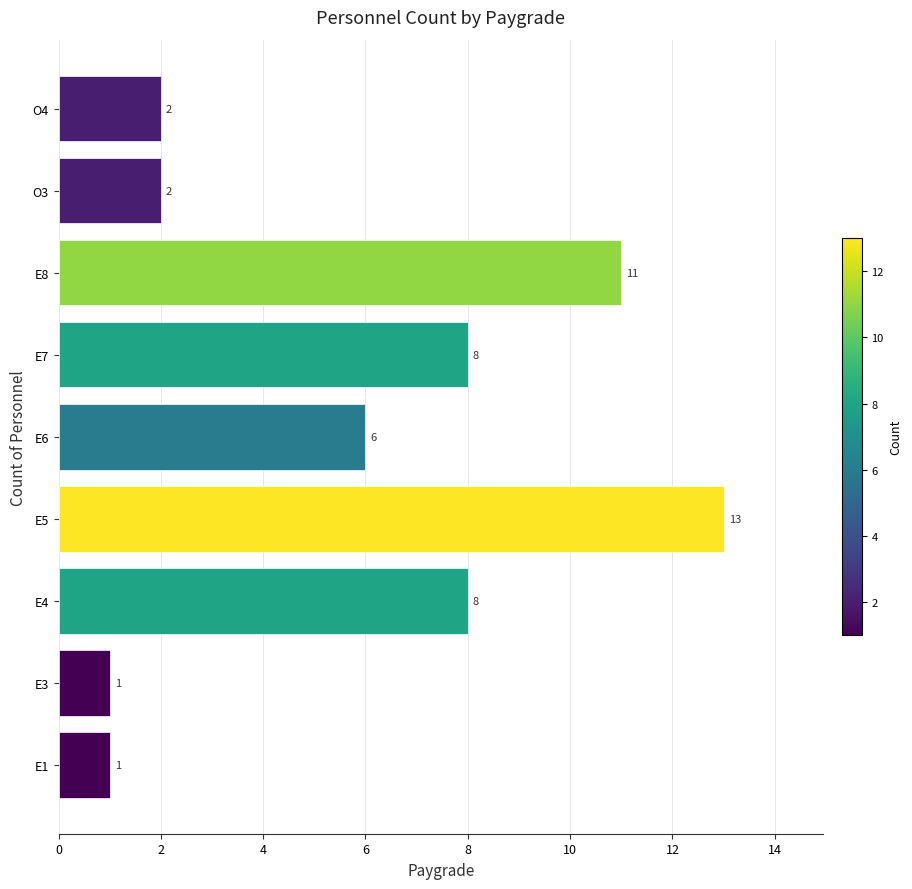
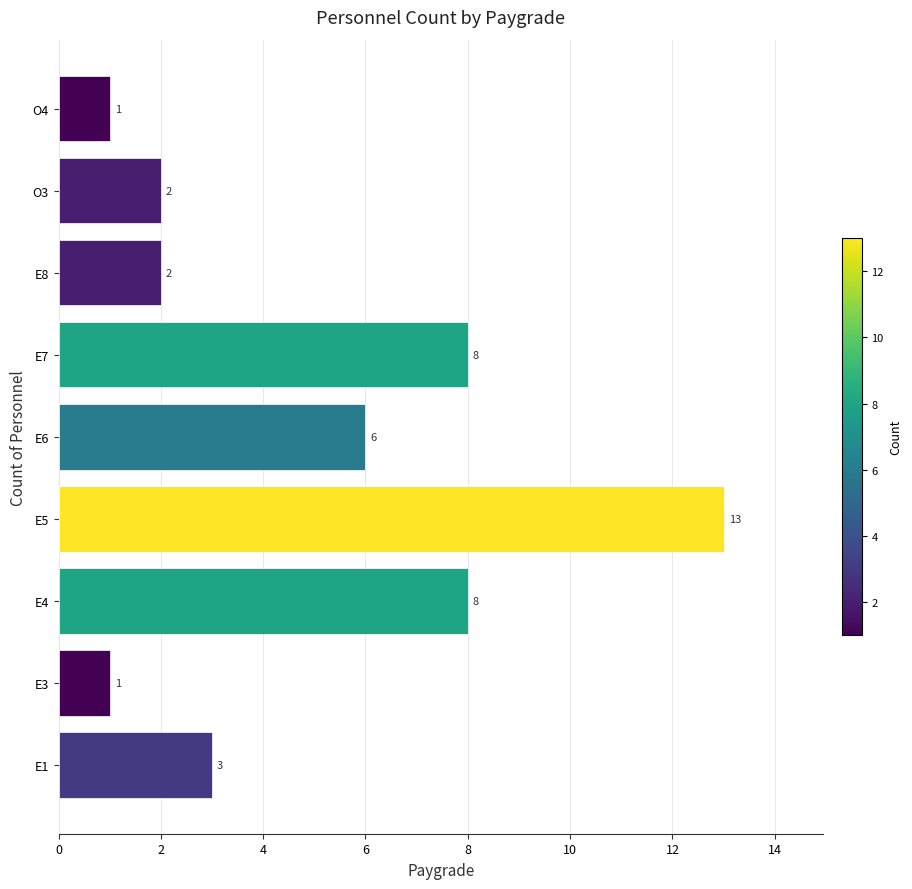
  {
-   "O4": 2,
+   "O4": 1,
    "O3": 2,
-   "E8": 11,
+   "E8": 2,
    "E7": 8,
    "E6": 6,
    "E5": 13,
    "E4": 8,
    "E3": 1,
-   "E1": 1
+   "E1": 3
  }
